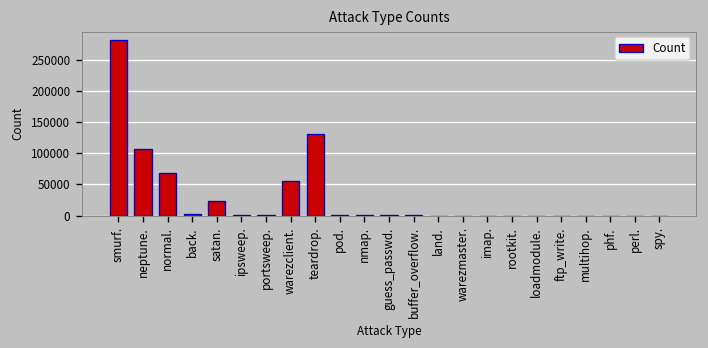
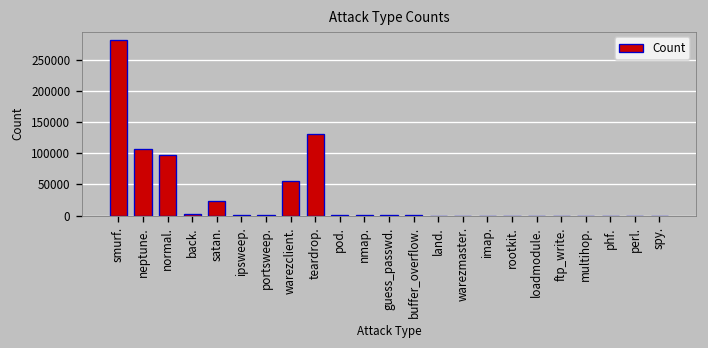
  {
    "smurf.": 280000,
    "neptune.": 110000,
-   "normal.": 70000,
+   "normal.": 100000,
    "satan.": 20000,
    "warezclient.": 60000,
    "teardrop.": 130000
  }
